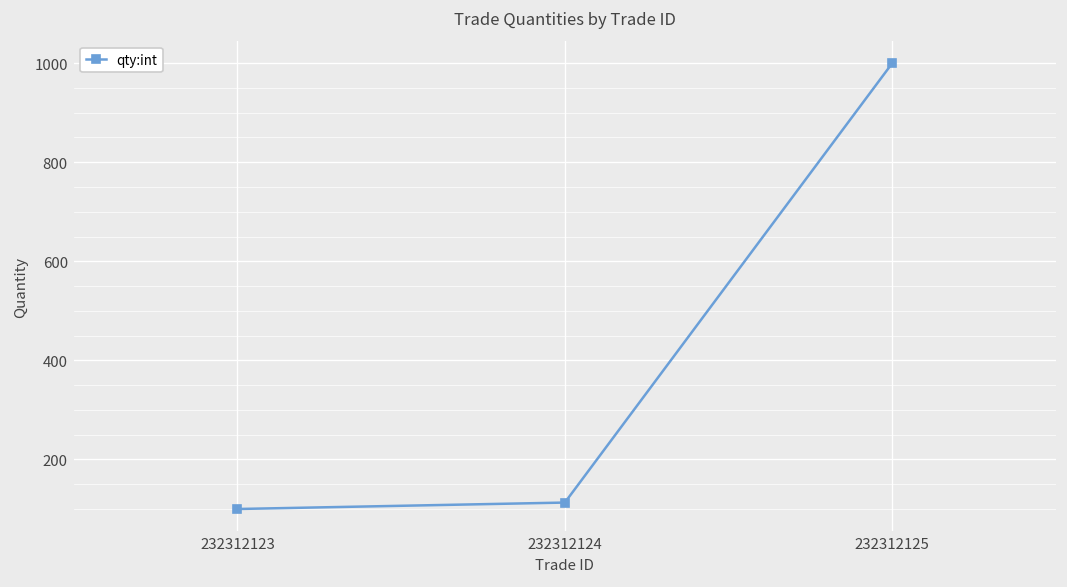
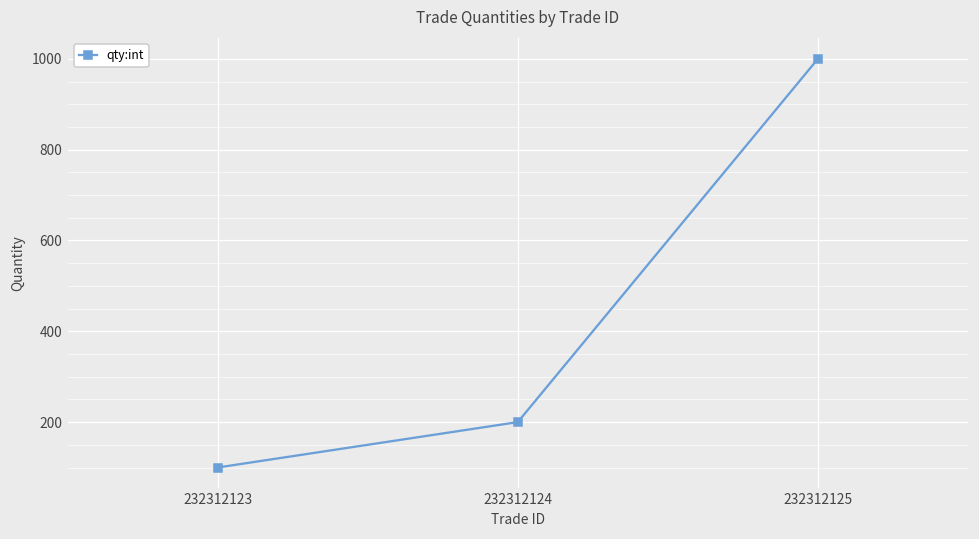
  {
    "232312123": 100,
-   "232312124": 110,
+   "232312124": 200,
    "232312125": 1000
  }
